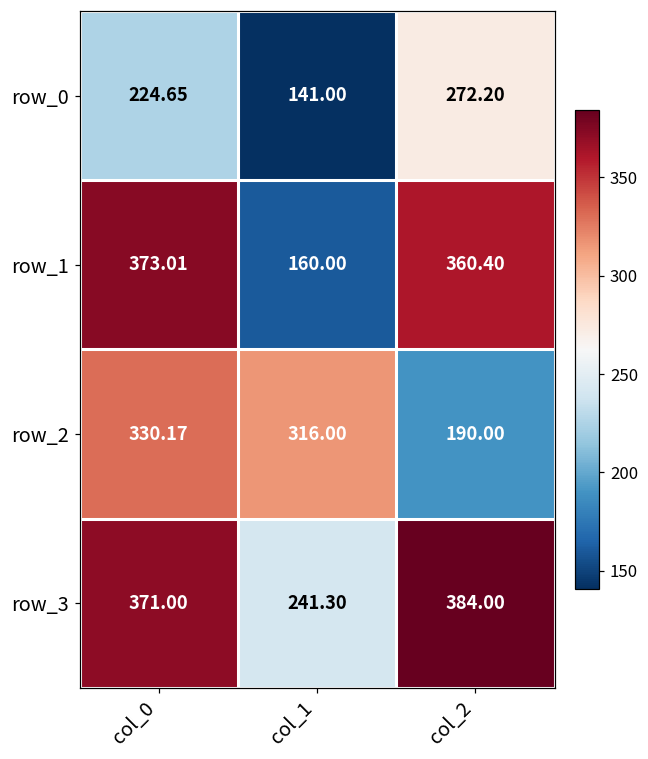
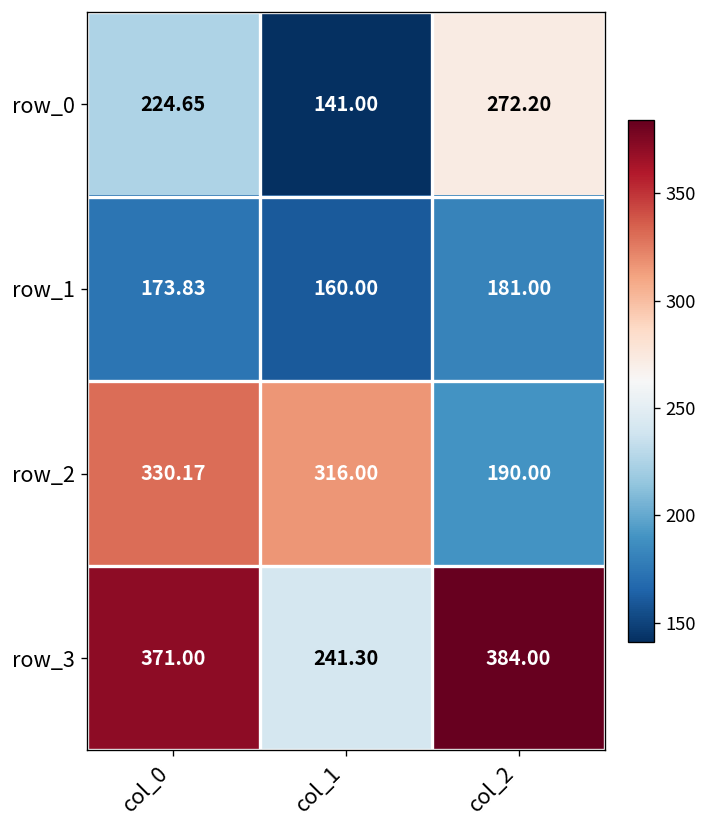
  {
    "row_0": {
      "col_0": 224.65,
      "col_1": 141.00,
      "col_2": 272.20
    },
    "row_1": {
-     "col_0": 373.01,
+     "col_0": 173.83,
      "col_1": 160.00,
-     "col_2": 360.40
+     "col_2": 181.00
    },
    "row_2": {
      "col_0": 330.17,
      "col_1": 316.00,
      "col_2": 190.00
    },
    "row_3": {
      "col_0": 371.00,
      "col_1": 241.30,
      "col_2": 384.00
    }
  }
